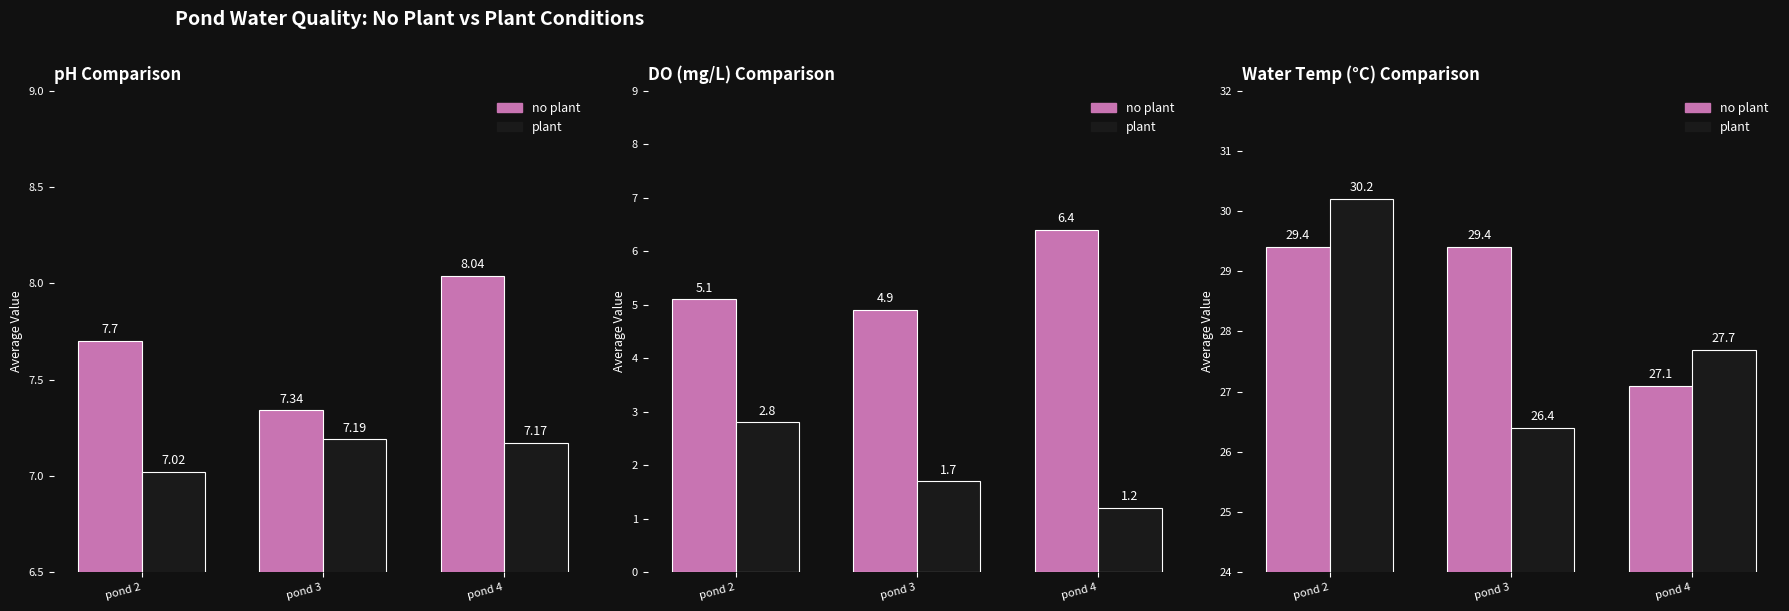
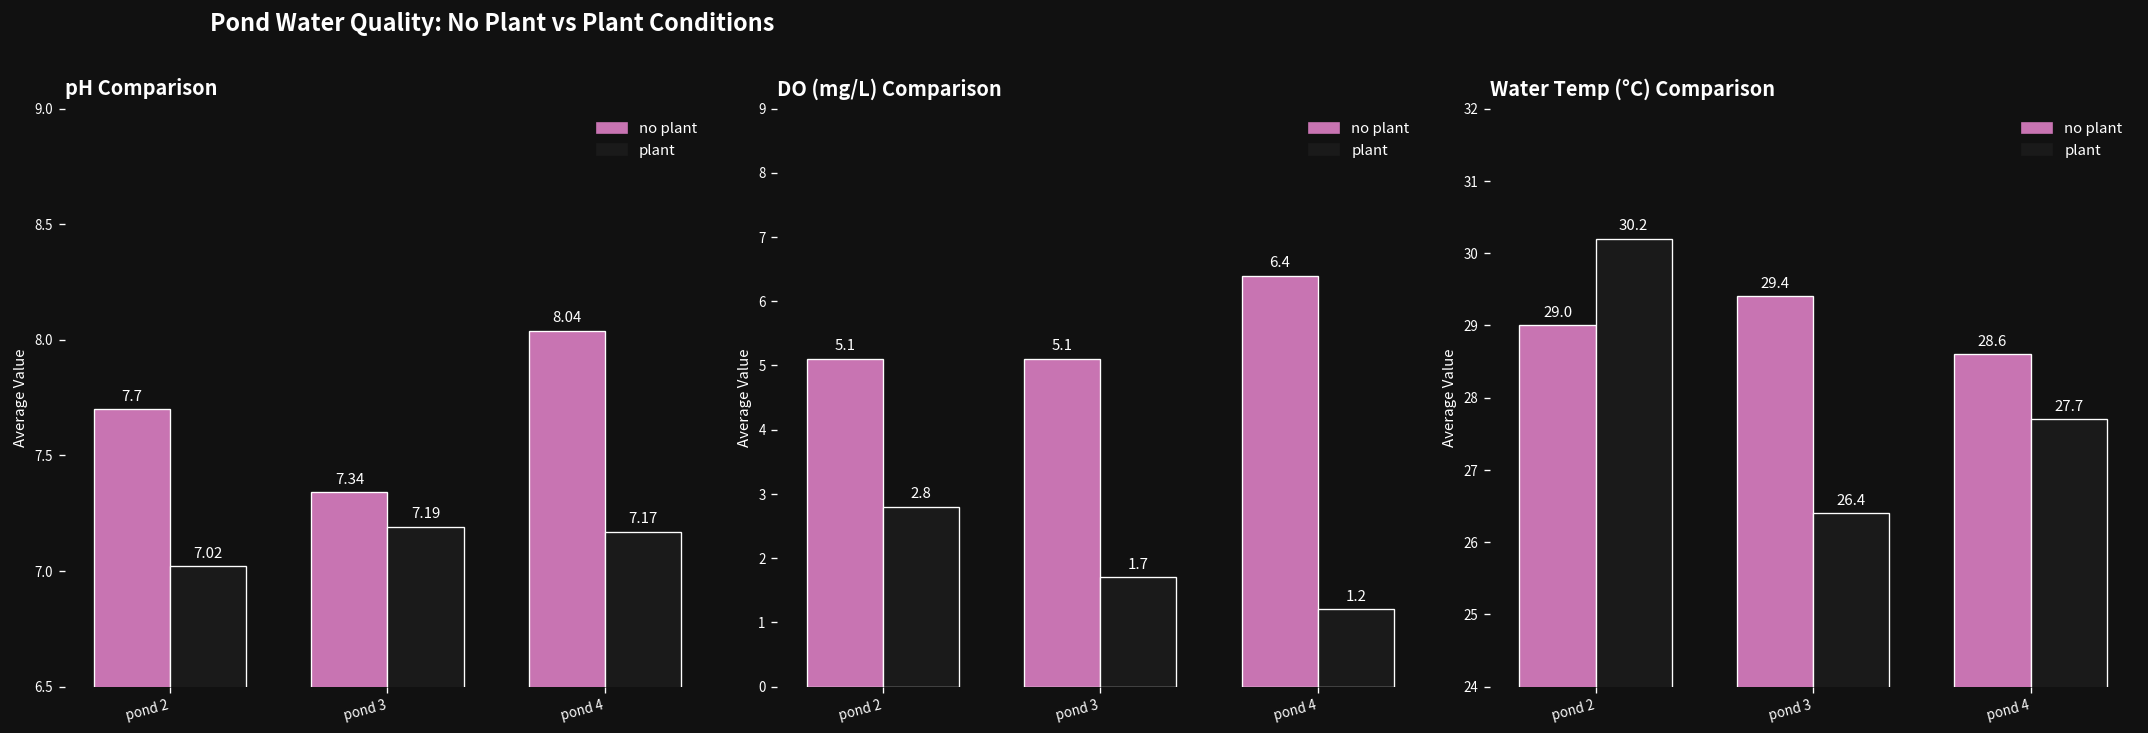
  {
    "pH Comparison": {
      "no plant": {
        "pond 2": 7.7,
        "pond 3": 7.34,
        "pond 4": 8.04
      },
      "plant": {
        "pond 2": 7.02,
        "pond 3": 7.19,
        "pond 4": 7.17
      }
    },
    "DO (mg/L) Comparison": {
      "no plant": {
        "pond 2": 5.1,
-       "pond 3": 4.9,
+       "pond 3": 5.1,
        "pond 4": 6.4
      },
      "plant": {
        "pond 2": 2.8,
        "pond 3": 1.7,
        "pond 4": 1.2
      }
    },
    "Water Temp (°C) Comparison": {
      "no plant": {
-       "pond 2": 29.4,
+       "pond 2": 29.0,
        "pond 3": 29.4,
-       "pond 4": 27.1
+       "pond 4": 28.6
      },
      "plant": {
        "pond 2": 30.2,
        "pond 3": 26.4,
        "pond 4": 27.7
      }
    }
  }
